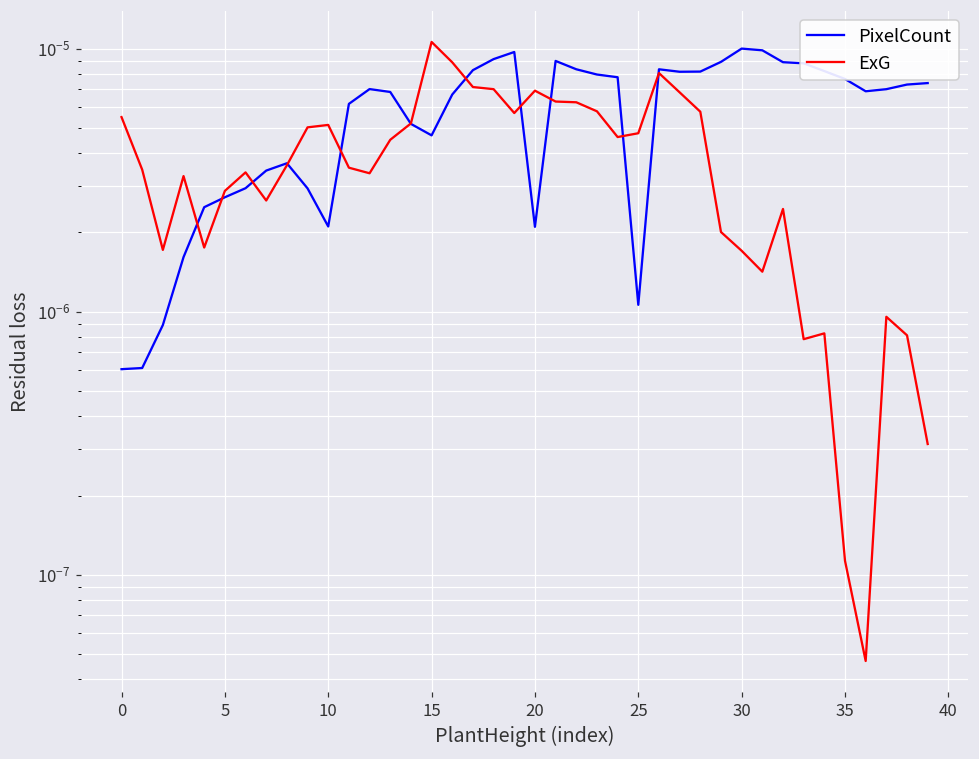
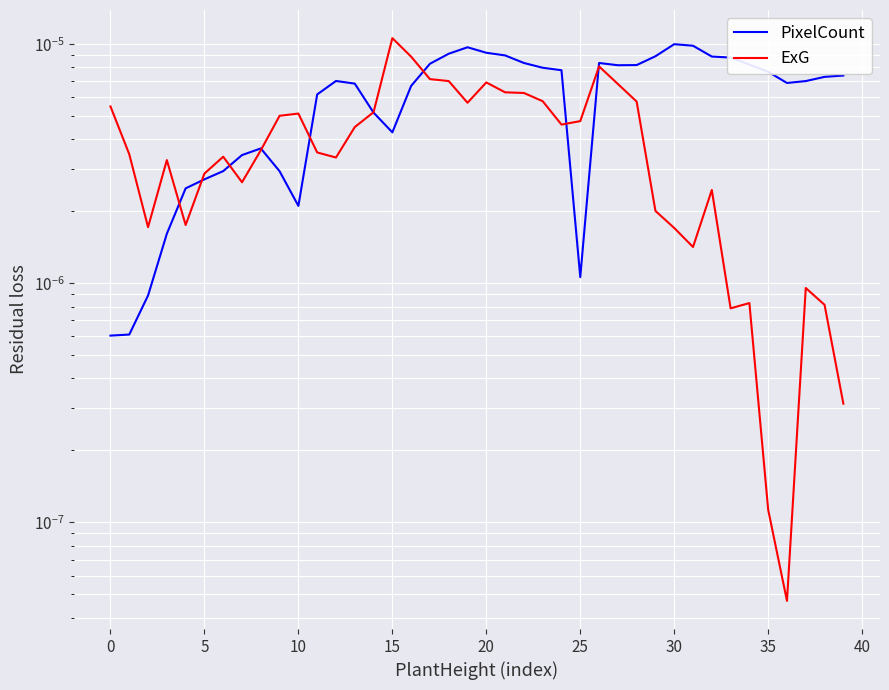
  {
    "PixelCount": {
      "0": 0.0000006,
      "5": 0.0000027,
      "10": 0.0000021,
-     "15": 0.0000047,
-     "20": 0.0000021,
+     "15": 0.0000043,
+     "20": 0.0000092,
      "25": 0.0000011,
      "30": 0.0000100
    },
    "ExG": {
      "0": 0.0000055,
      "5": 0.0000029,
      "10": 0.0000051,
      "15": 0.000011,
      "20": 0.0000069,
      "25": 0.0000048,
      "30": 0.0000017,
      "35": 0.00000011
    }
  }
